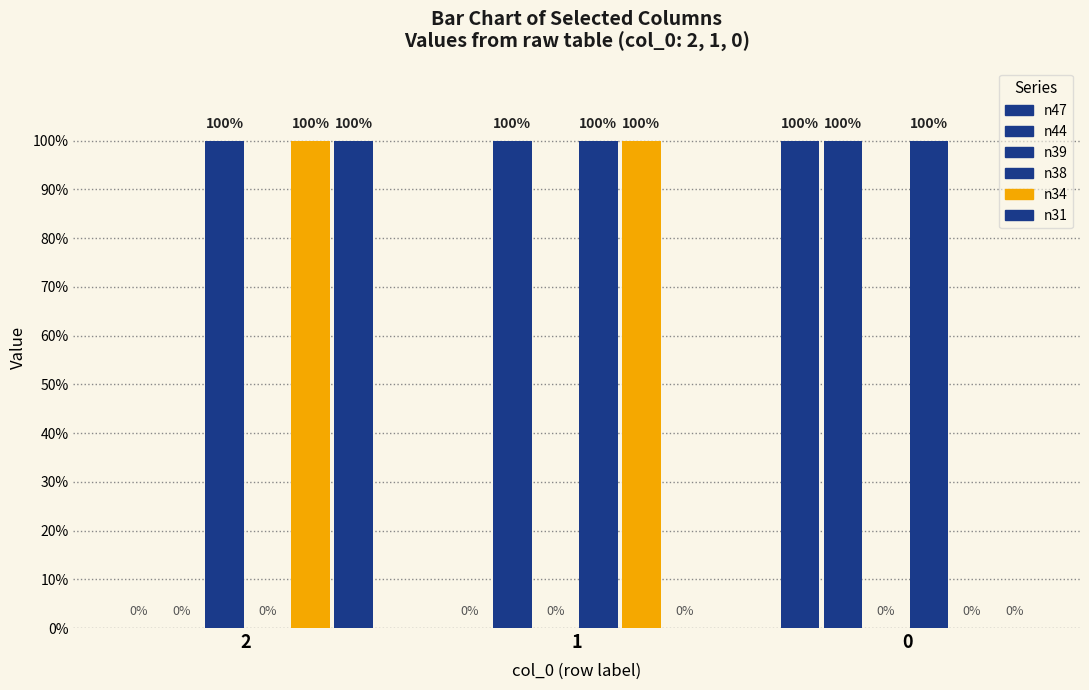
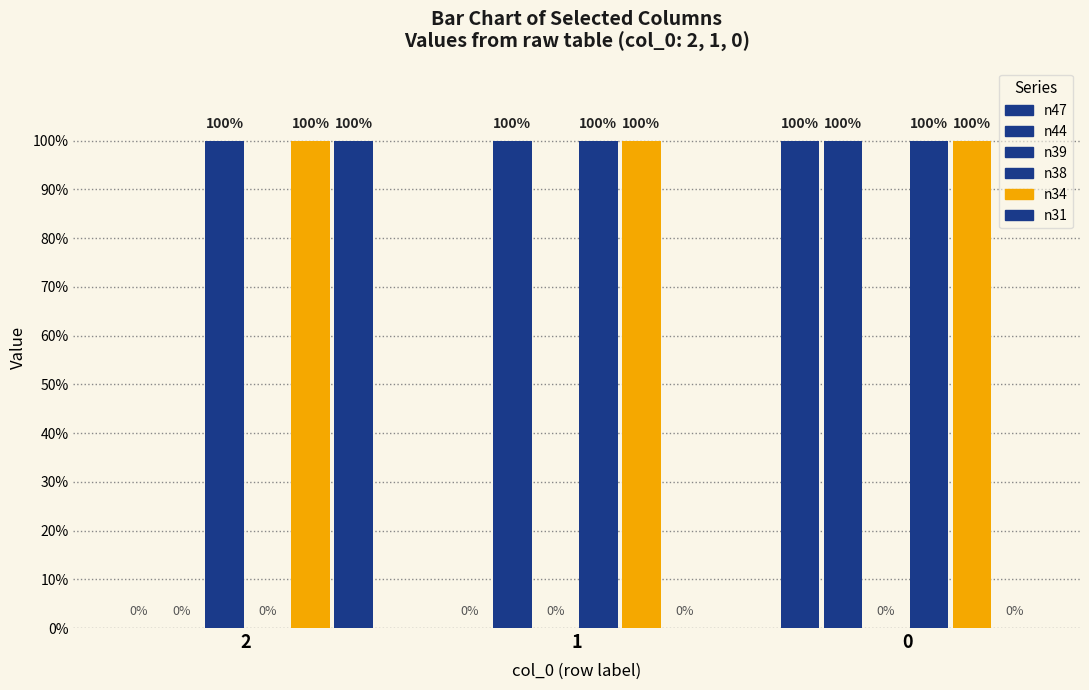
  {
    "n34": {
      "2": "100%",
      "1": "100%",
-     "0": "0%"
+     "0": "100%"
    }
  }
